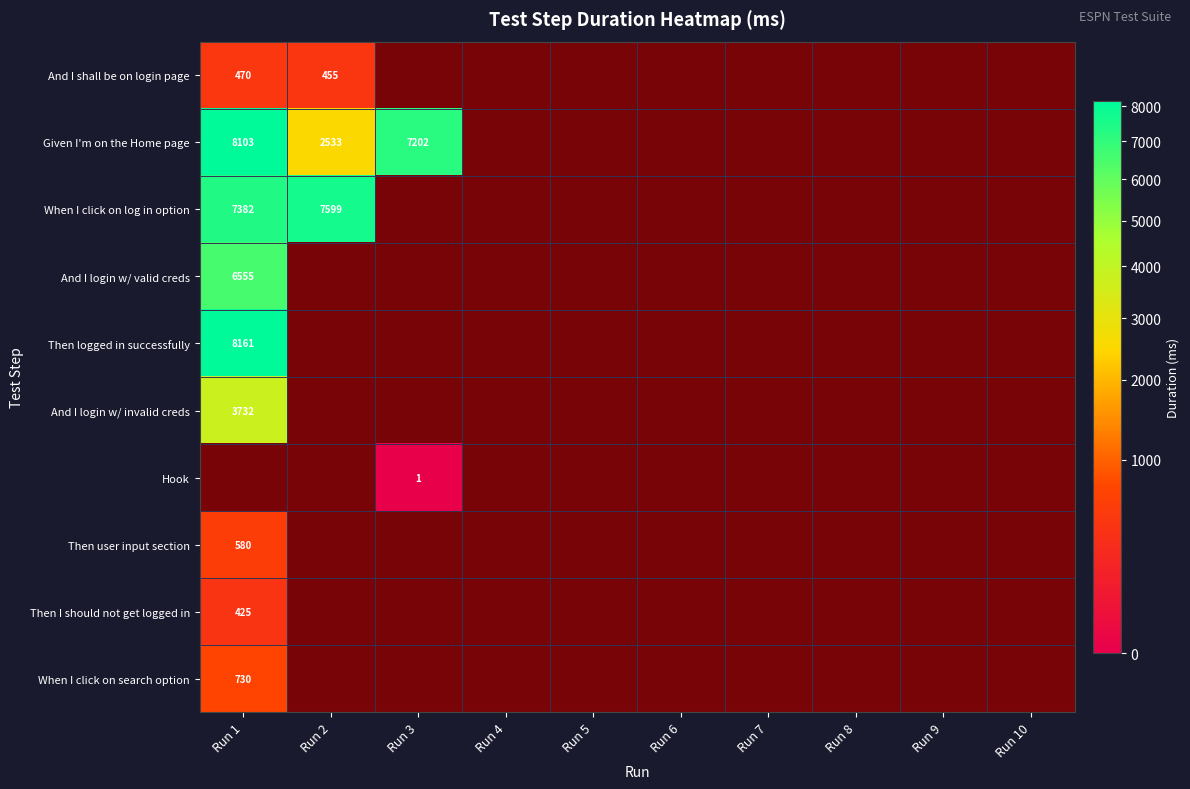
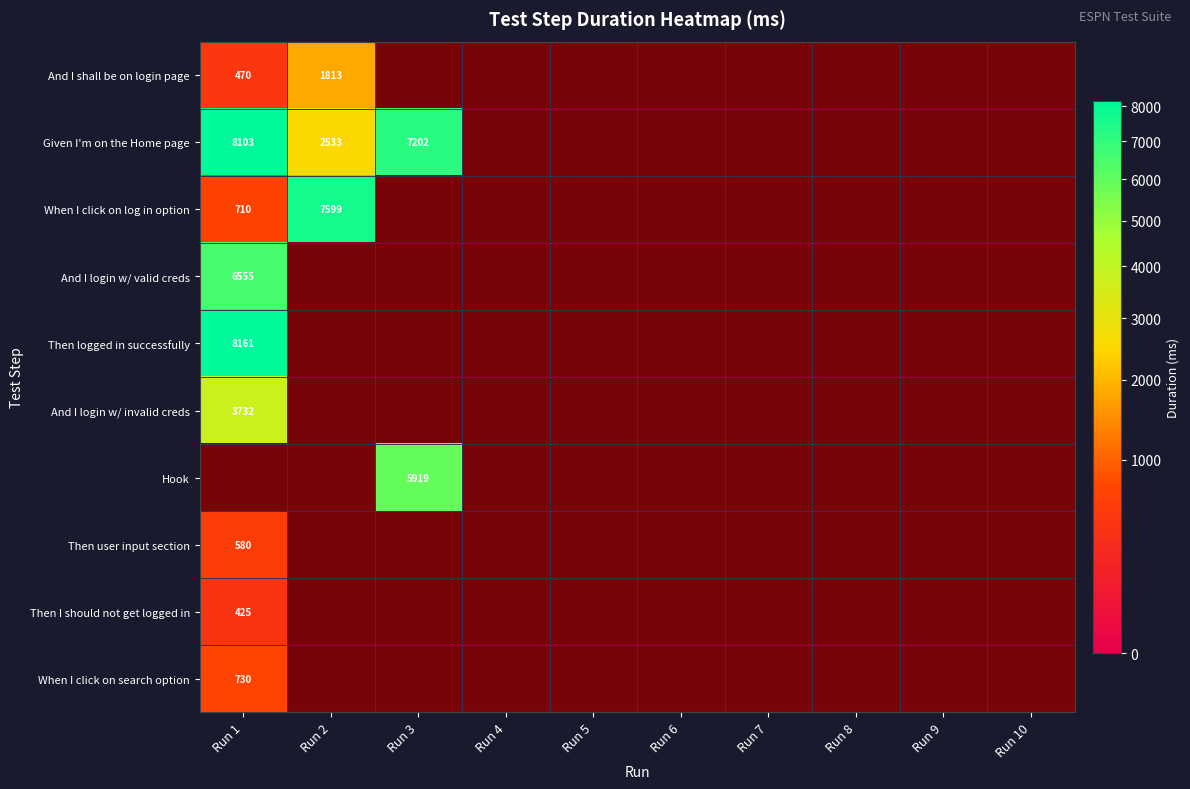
  {
    "And I shall be on login page": {
      "Run 1": 470,
-     "Run 2": 455
+     "Run 2": 1813
    },
    "Given I'm on the Home page": {
      "Run 1": 8103,
      "Run 2": 2533,
      "Run 3": 7202
    },
    "When I click on log in option": {
-     "Run 1": 7382,
+     "Run 1": 710,
      "Run 2": 7599
    },
    "And I login w/ valid creds": {
      "Run 1": 6555
    },
    "Then logged in successfully": {
      "Run 1": 8161
    },
    "And I login w/ invalid creds": {
      "Run 1": 3732
    },
    "Hook": {
-     "Run 3": 1
+     "Run 3": 5919
    },
    "Then user input section": {
      "Run 1": 580
    },
    "Then I should not get logged in": {
      "Run 1": 425
    },
    "When I click on search option": {
      "Run 1": 730
    }
  }
